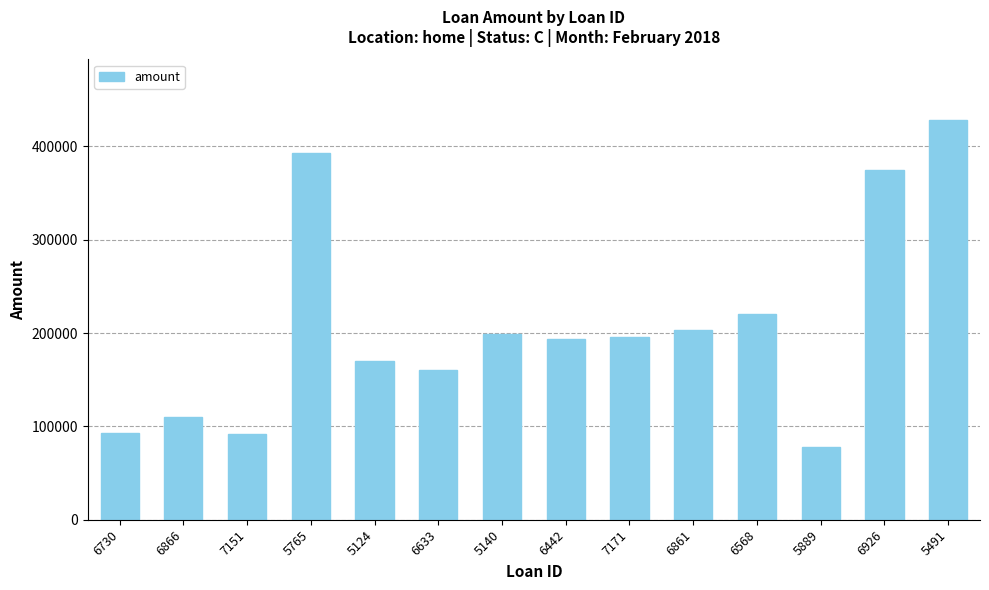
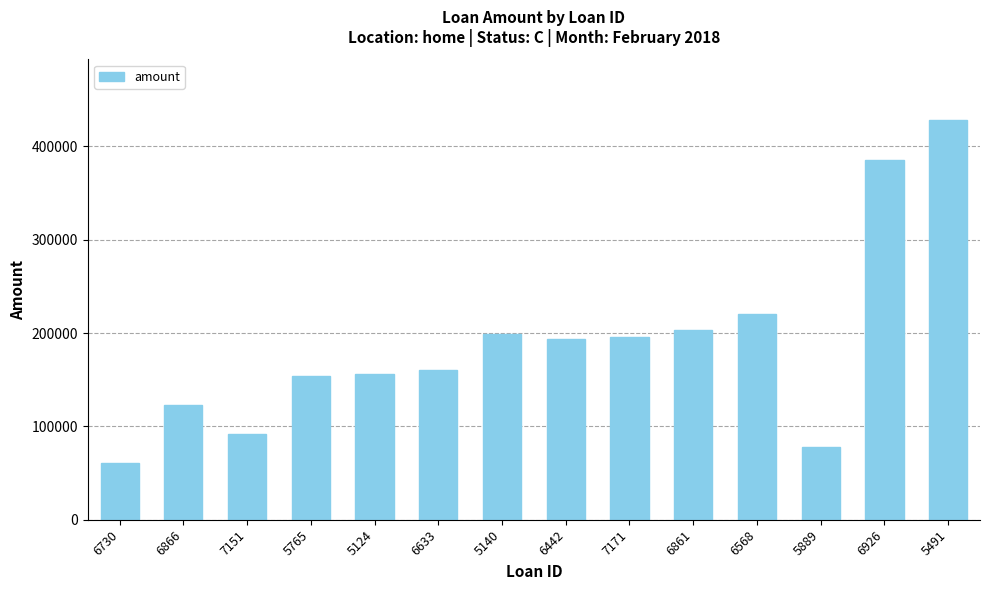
  {
-   "6730": 90000,
-   "6866": 110000,
+   "6730": 60000,
+   "6866": 120000,
    "7151": 90000,
-   "5765": 390000,
-   "5124": 170000,
+   "5765": 150000,
+   "5124": 160000,
    "6633": 160000,
    "5140": 200000,
    "6442": 190000,
    "7171": 200000,
    "6861": 200000,
    "6568": 220000,
    "5889": 80000,
-   "6926": 370000,
+   "6926": 390000,
    "5491": 430000
  }
